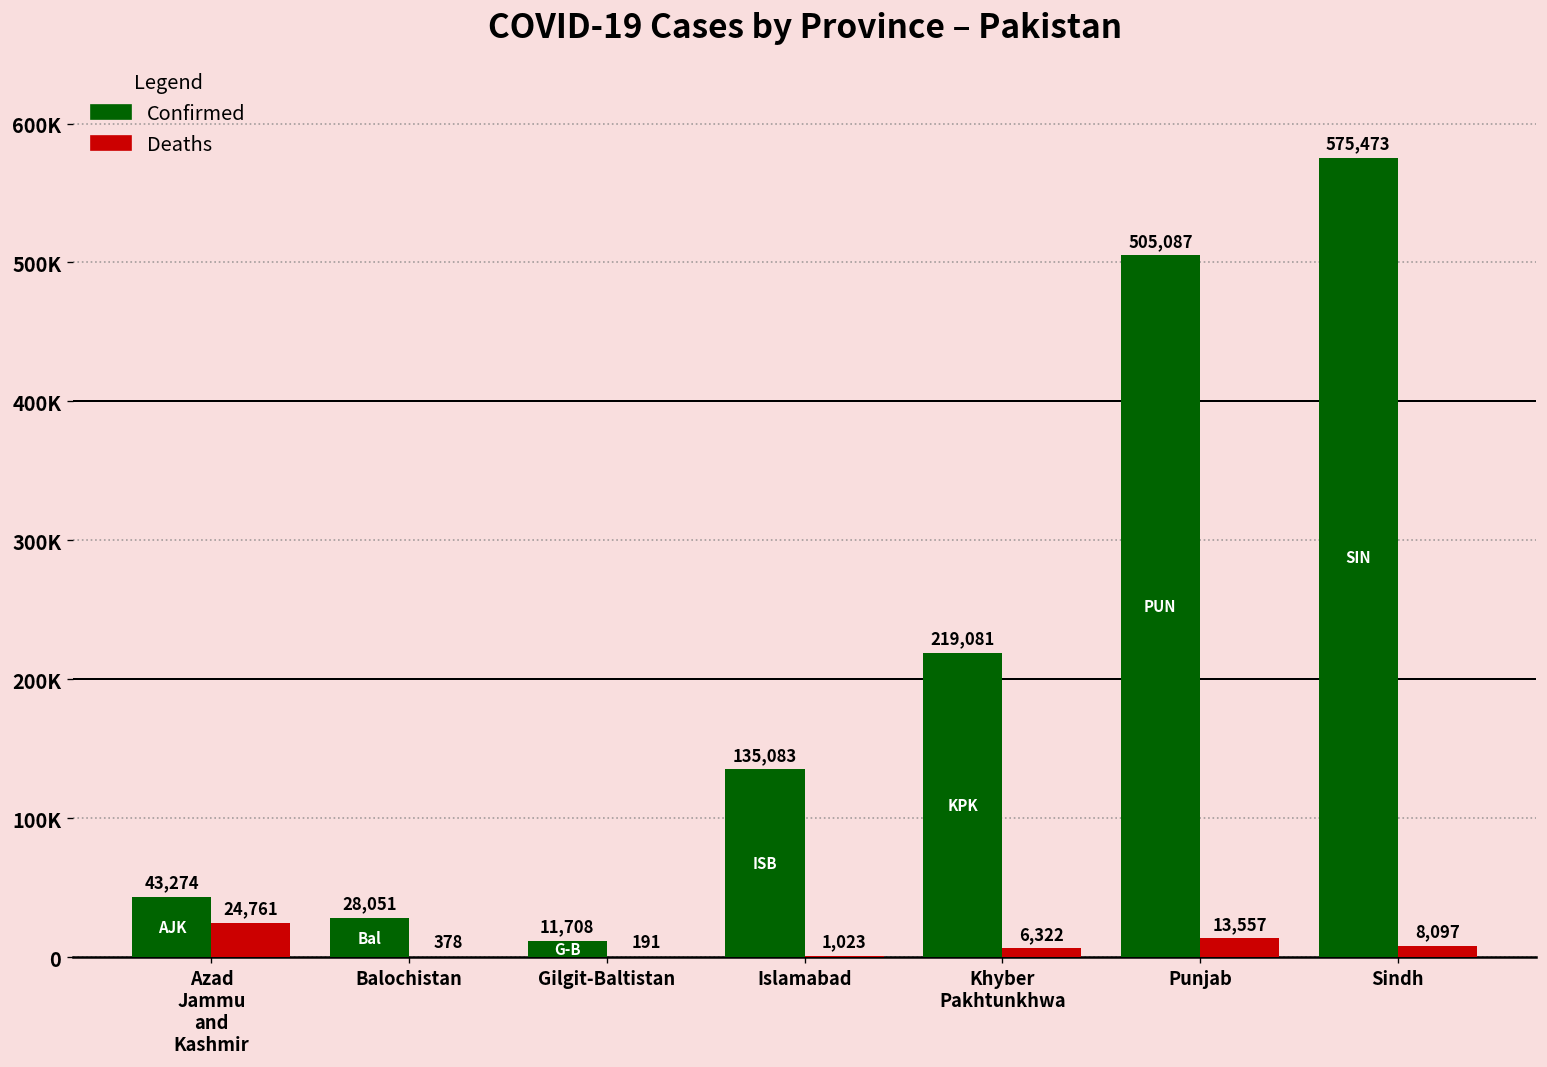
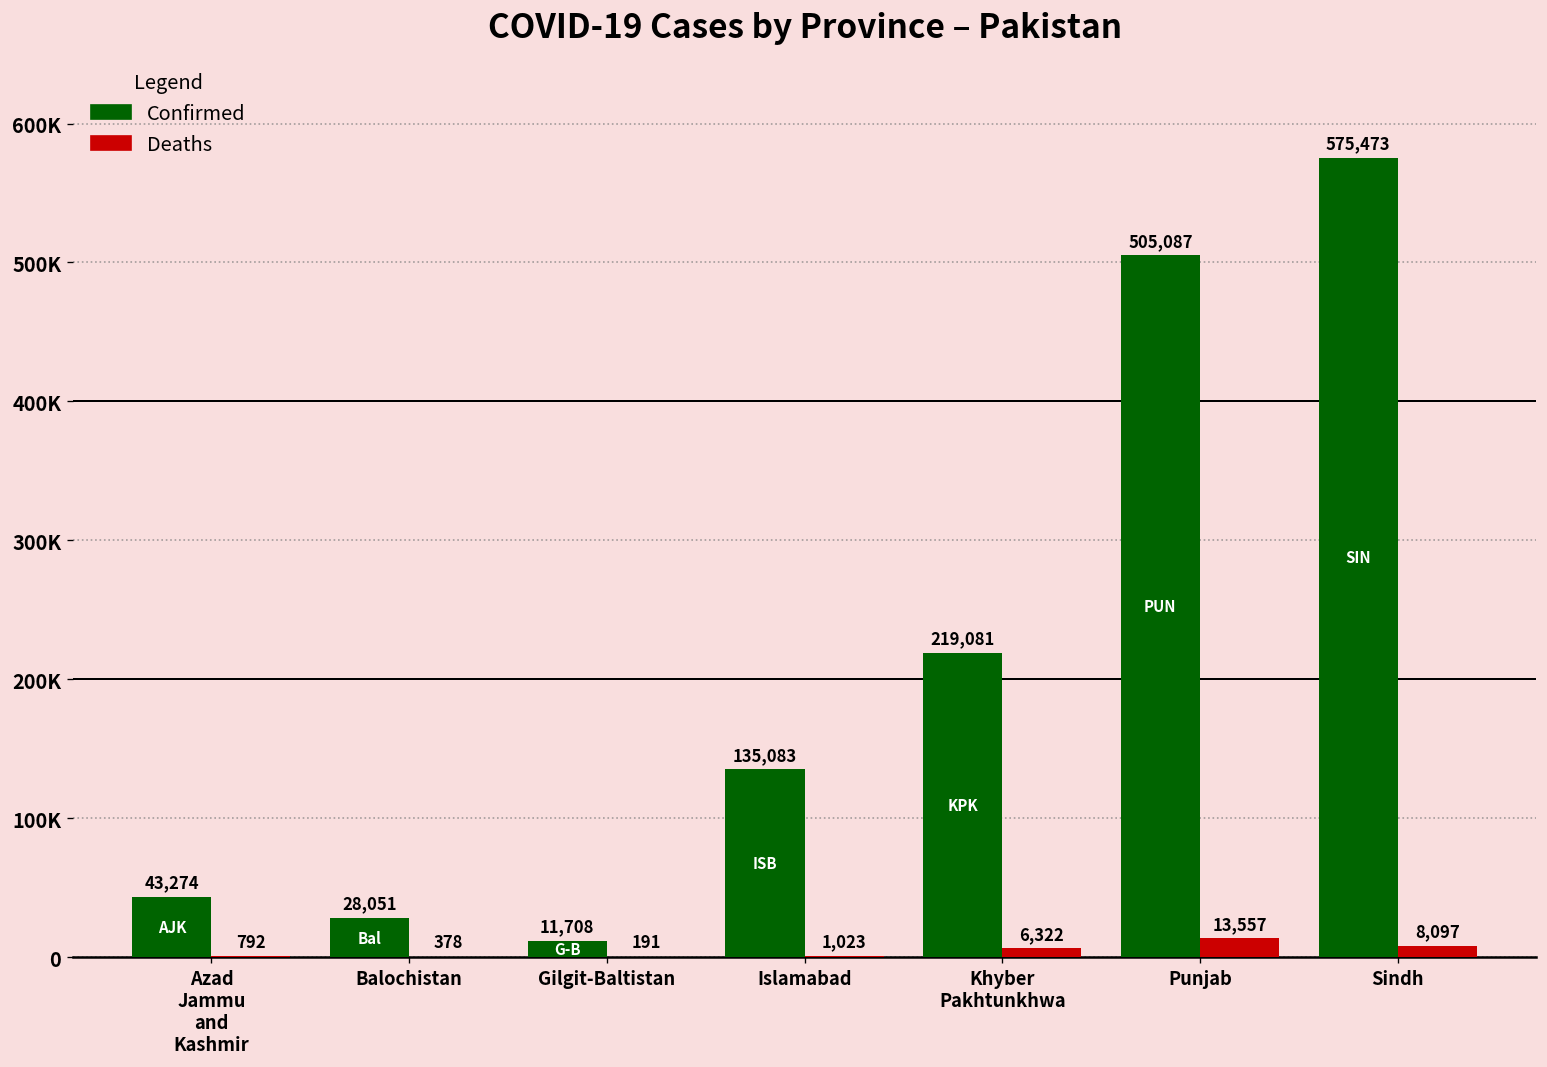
  {
    "Confirmed": {
      "Azad Jammu and Kashmir": "43,274",
      "Balochistan": "28,051",
      "Gilgit-Baltistan": "11,708",
      "Islamabad": "135,083",
      "Khyber Pakhtunkhwa": "219,081",
      "Punjab": "505,087",
      "Sindh": "575,473"
    },
    "Deaths": {
-     "Azad Jammu and Kashmir": "24,761",
+     "Azad Jammu and Kashmir": "792",
      "Balochistan": "378",
      "Gilgit-Baltistan": "191",
      "Islamabad": "1,023",
      "Khyber Pakhtunkhwa": "6,322",
      "Punjab": "13,557",
      "Sindh": "8,097"
    }
  }
